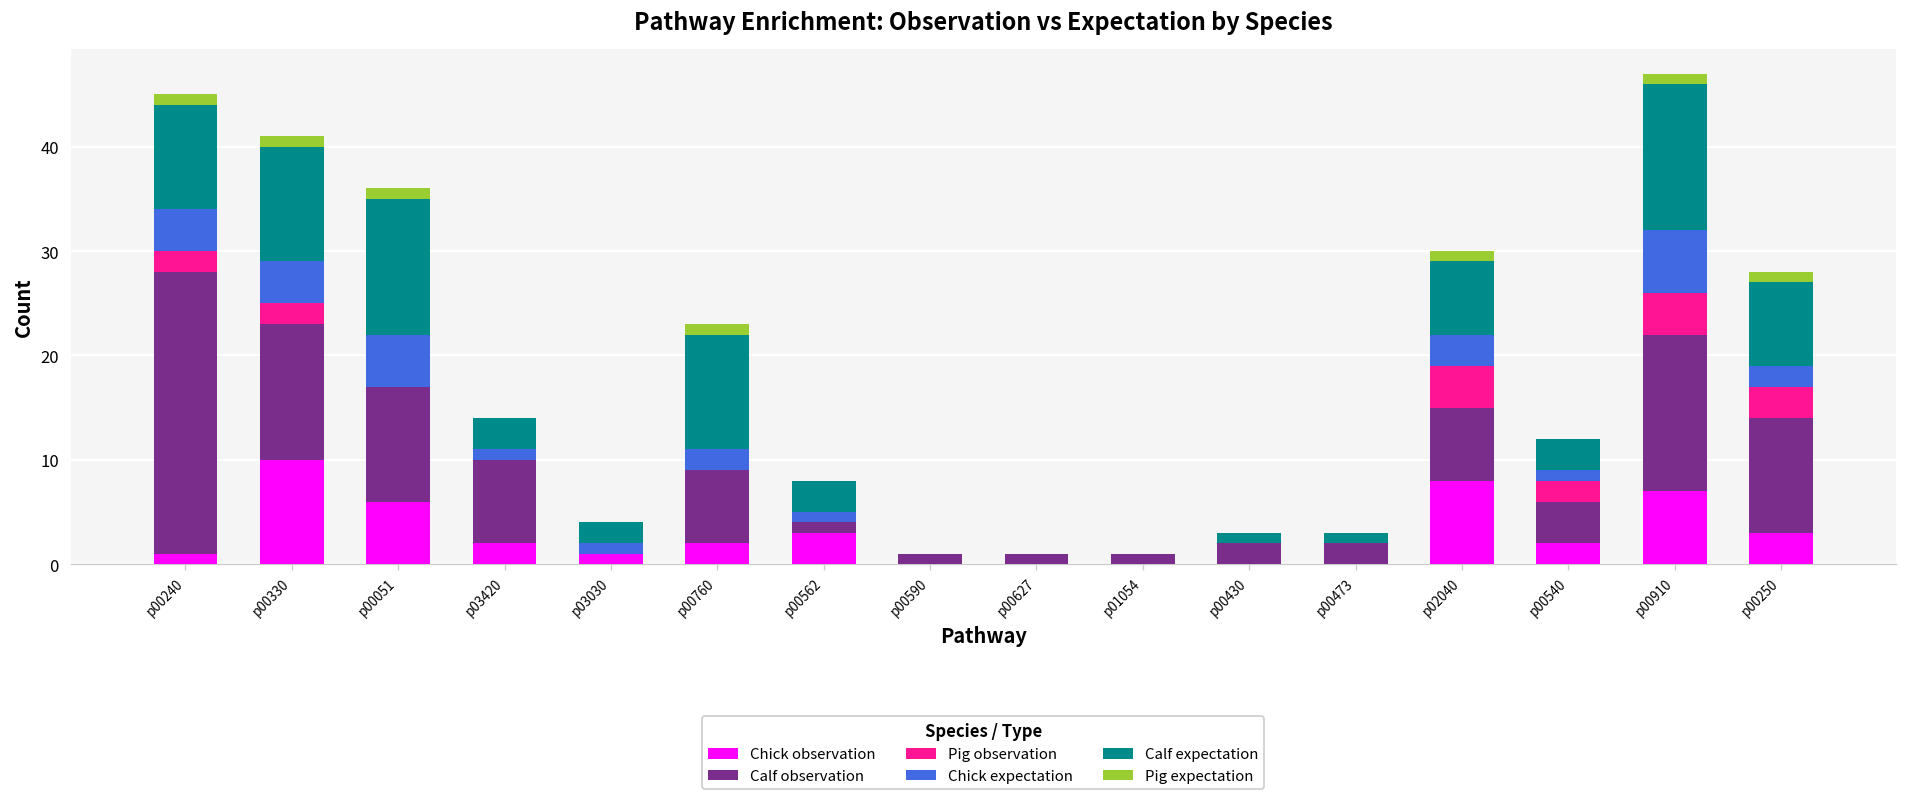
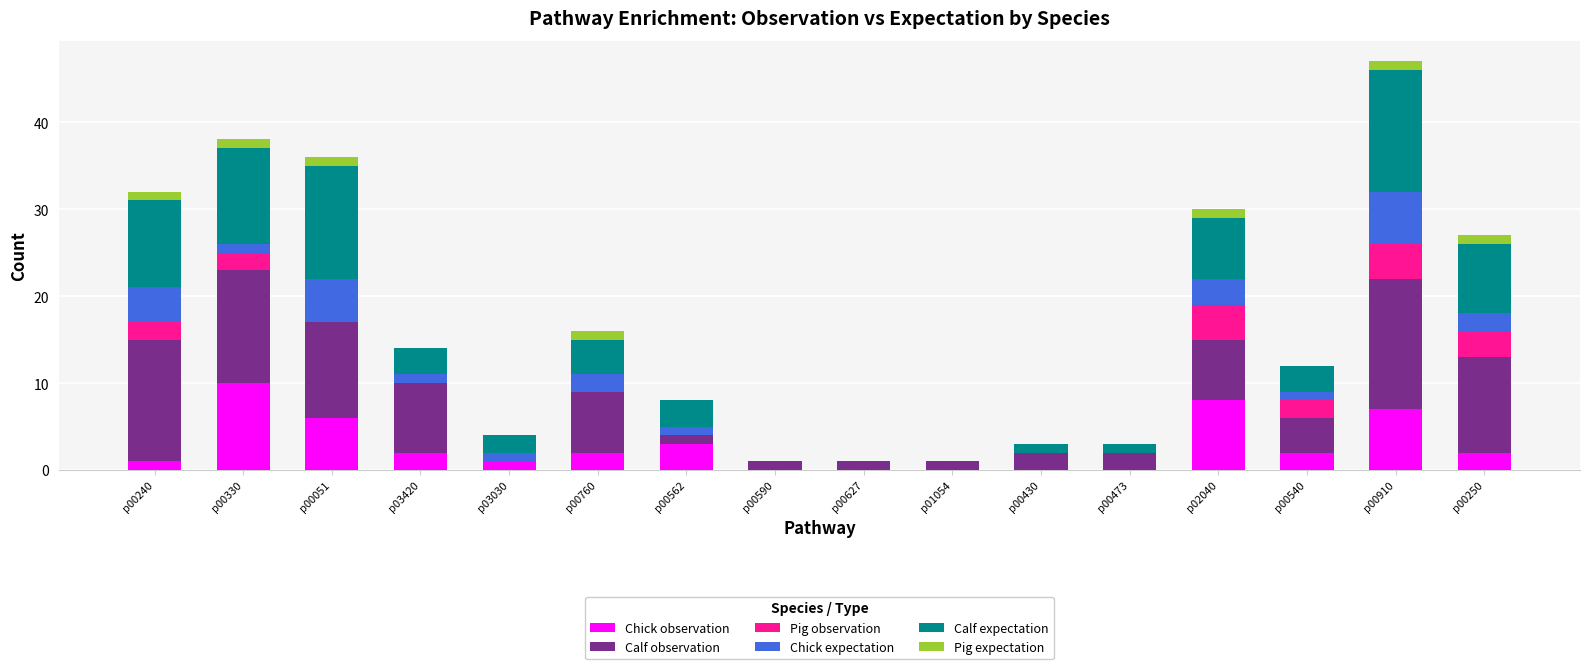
  {
    "Chick observation": {
      "p00240": 1,
      "p00330": 10,
      "p00051": 6,
      "p03420": 2,
      "p03030": 1,
      "p00760": 2,
      "p00562": 3,
      "p00590": 0,
      "p00627": 0,
      "p01054": 0,
      "p00430": 0,
      "p00473": 0,
      "p02040": 8,
      "p00540": 2,
      "p00910": 7,
-     "p00250": 3
+     "p00250": 2
    },
    "Calf observation": {
-     "p00240": 27,
+     "p00240": 14,
      "p00330": 13,
      "p00051": 11,
      "p03420": 8,
      "p03030": 0,
      "p00760": 7,
      "p00562": 1,
      "p00590": 1,
      "p00627": 1,
      "p01054": 1,
      "p00430": 2,
      "p00473": 2,
      "p02040": 7,
      "p00540": 4,
      "p00910": 15,
      "p00250": 11
    },
    "Pig observation": {
      "p00240": 2,
      "p00330": 2,
      "p00051": 0,
      "p03420": 0,
      "p03030": 0,
      "p00760": 0,
      "p00562": 0,
      "p00590": 0,
      "p00627": 0,
      "p01054": 0,
      "p00430": 0,
      "p00473": 0,
      "p02040": 4,
      "p00540": 2,
      "p00910": 4,
      "p00250": 3
    },
    "Chick expectation": {
      "p00240": 4,
-     "p00330": 4,
+     "p00330": 1,
      "p00051": 5,
      "p03420": 1,
      "p03030": 1,
      "p00760": 2,
      "p00562": 1,
      "p00590": 0,
      "p00627": 0,
      "p01054": 0,
      "p00430": 0,
      "p00473": 0,
      "p02040": 3,
      "p00540": 1,
      "p00910": 6,
      "p00250": 2
    },
    "Calf expectation": {
      "p00240": 10,
      "p00330": 11,
      "p00051": 13,
      "p03420": 3,
      "p03030": 2,
-     "p00760": 11,
+     "p00760": 4,
      "p00562": 3,
      "p00590": 0,
      "p00627": 0,
      "p01054": 0,
      "p00430": 1,
      "p00473": 1,
      "p02040": 7,
      "p00540": 3,
      "p00910": 14,
      "p00250": 8
    },
    "Pig expectation": {
      "p00240": 1,
      "p00330": 1,
      "p00051": 1,
      "p03420": 0,
      "p03030": 0,
      "p00760": 1,
      "p00562": 0,
      "p00590": 0,
      "p00627": 0,
      "p01054": 0,
      "p00430": 0,
      "p00473": 0,
      "p02040": 1,
      "p00540": 0,
      "p00910": 1,
      "p00250": 1
    }
  }
